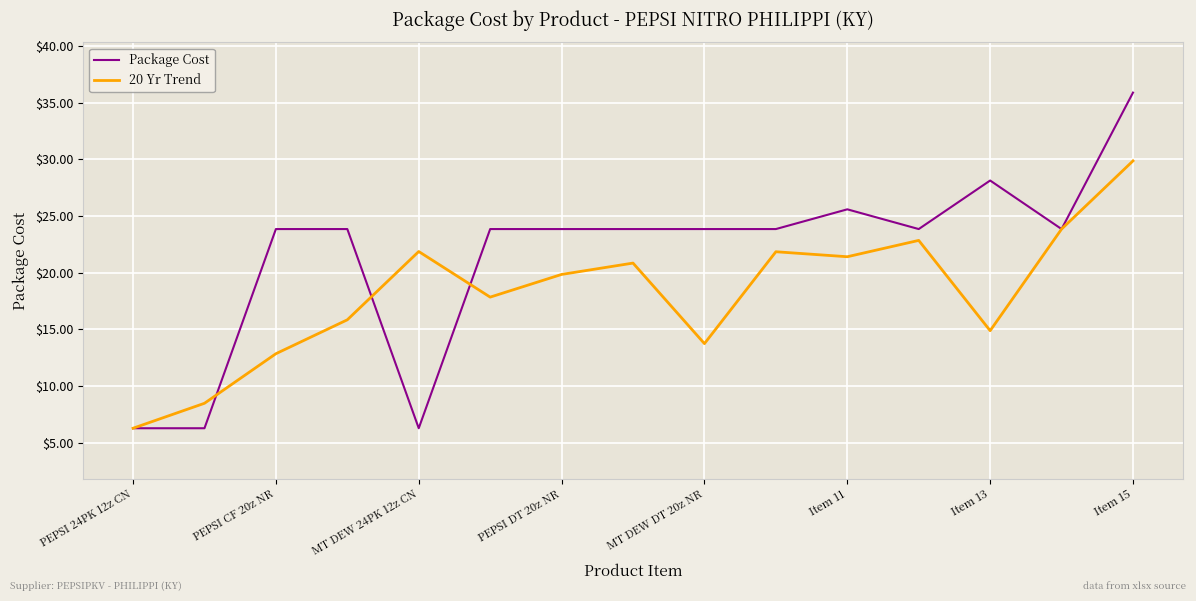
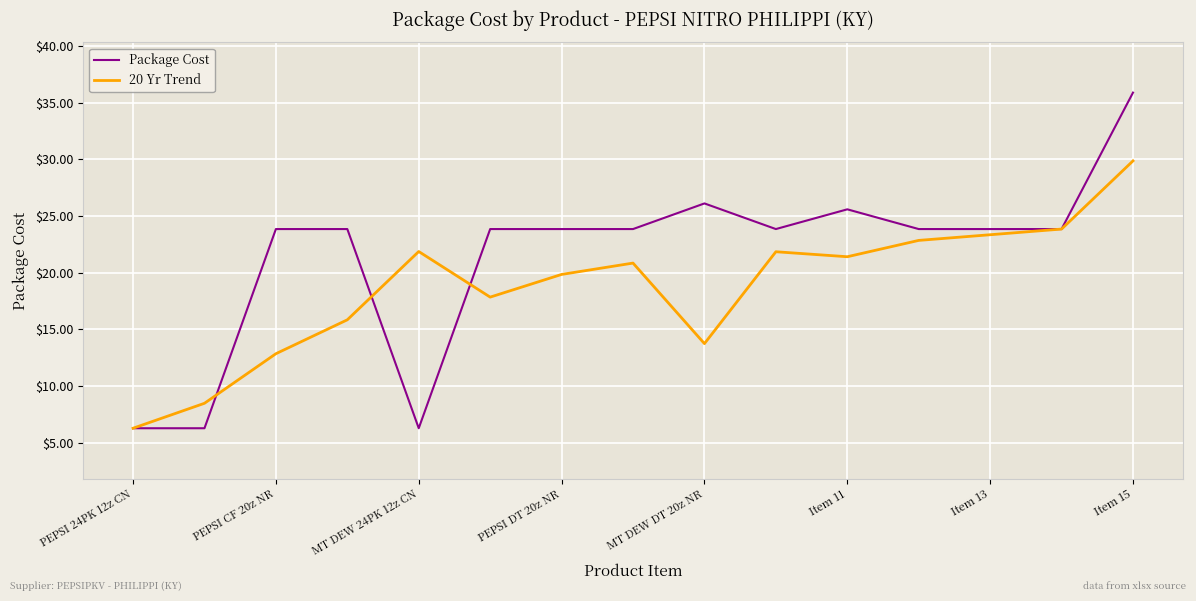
  {
    "Package Cost": {
      "PEPSI CF 20z NR": "$23.9",
      "MT DEW 24PK 12z CN": "$6.3",
      "PEPSI DT 20z NR": "$23.9",
-     "MT DEW DT 20z NR": "$23.9",
+     "MT DEW DT 20z NR": "$26.1",
      "Item 11": "$25.6",
-     "Item 13": "$28.1",
+     "Item 13": "$23.9",
      "Item 15": "$35.9"
    },
    "20 Yr Trend": {
      "PEPSI CF 20z NR": "$12.9",
      "MT DEW 24PK 12z CN": "$21.9",
      "PEPSI DT 20z NR": "$19.9",
      "MT DEW DT 20z NR": "$13.8",
      "Item 11": "$21.4",
-     "Item 13": "$14.9",
+     "Item 13": "$23.4",
      "Item 15": "$29.9"
    }
  }
